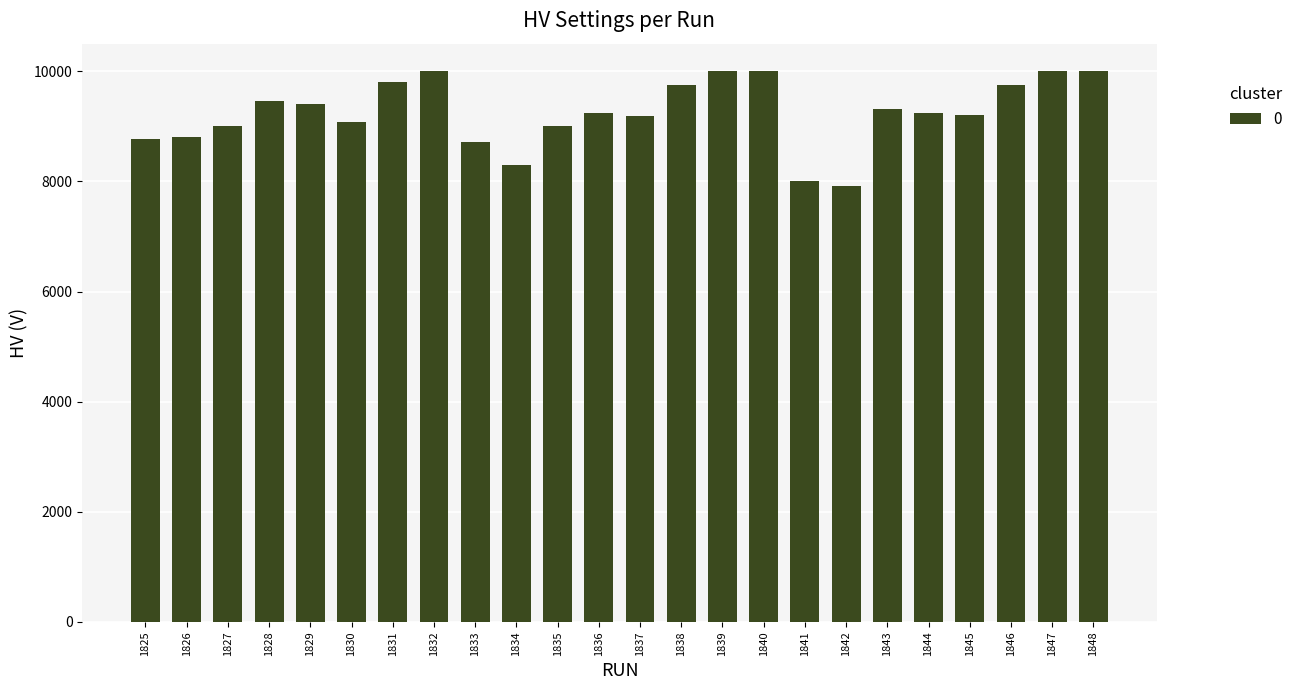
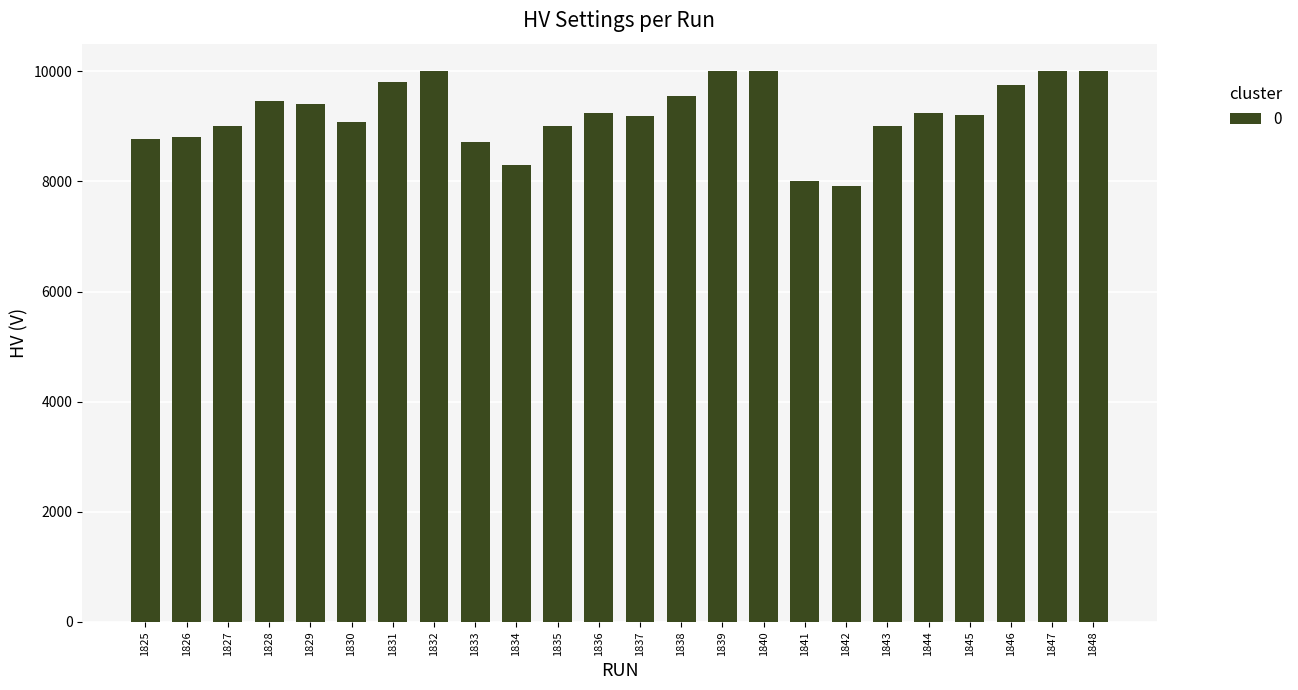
  {
    "1825": 8800,
    "1826": 8800,
    "1827": 9000,
    "1828": 9500,
    "1829": 9400,
    "1830": 9100,
    "1831": 9800,
    "1832": 10000,
    "1833": 8700,
    "1834": 8300,
    "1835": 9000,
    "1836": 9300,
    "1837": 9200,
-   "1838": 9800,
+   "1838": 9500,
    "1839": 10000,
    "1840": 10000,
    "1841": 8000,
    "1842": 7900,
-   "1843": 9300,
+   "1843": 9000,
    "1844": 9300,
    "1845": 9200,
    "1846": 9800,
    "1847": 10000,
    "1848": 10000
  }
